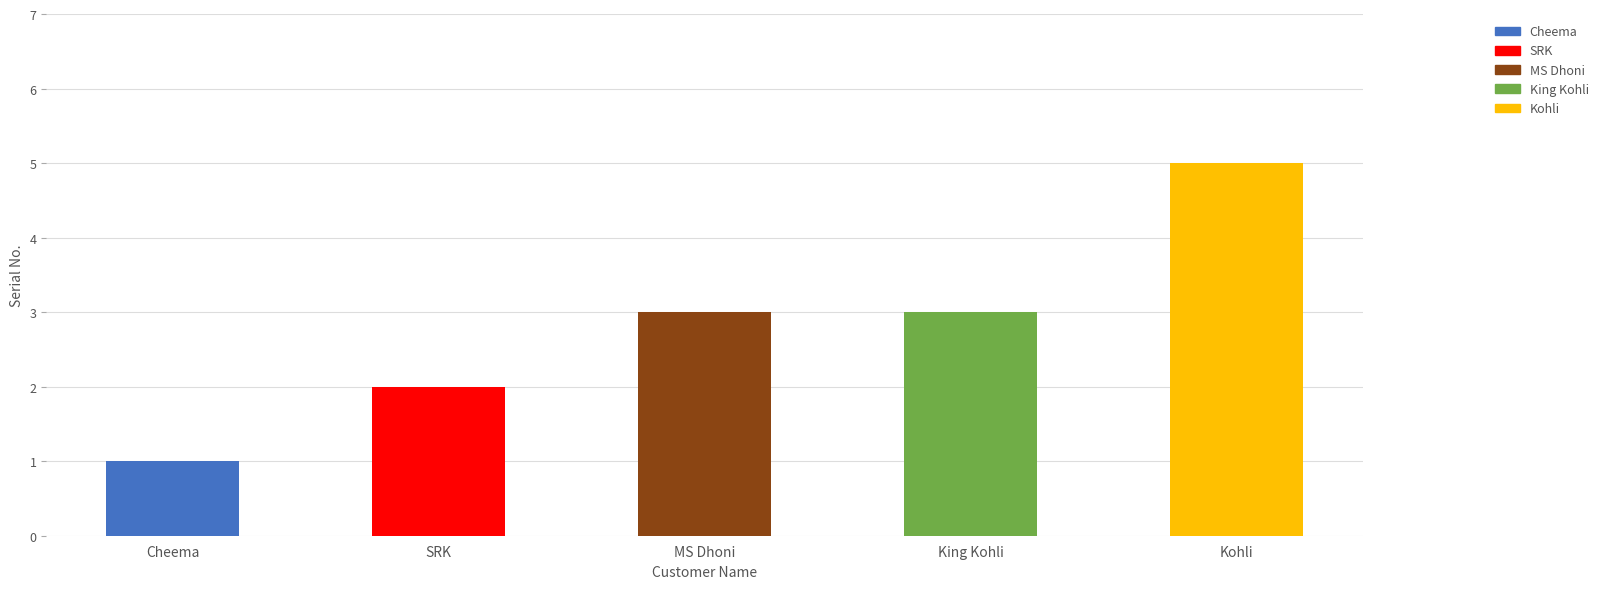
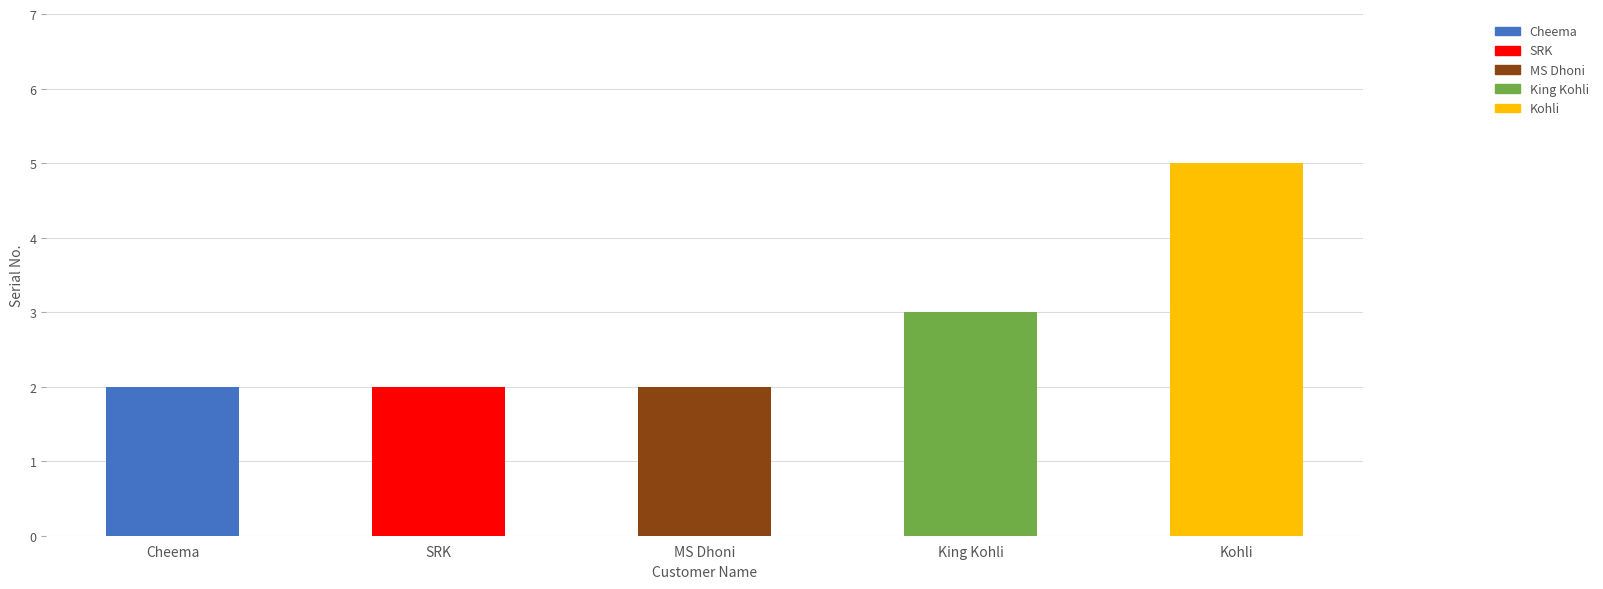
  {
-   "Cheema": 1,
+   "Cheema": 2,
    "SRK": 2,
-   "MS Dhoni": 3,
+   "MS Dhoni": 2,
    "King Kohli": 3,
    "Kohli": 5
  }
